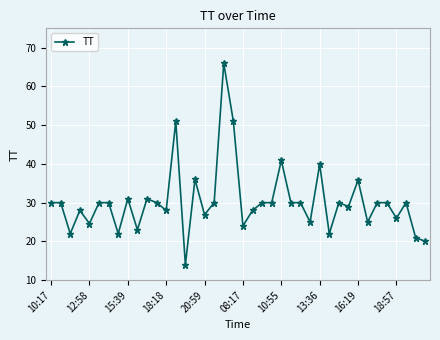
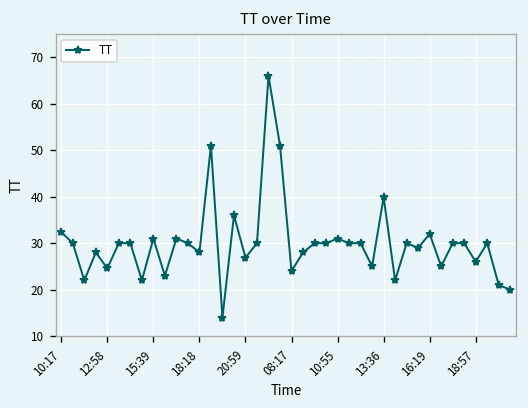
  {
-   "10:17": 30,
+   "10:17": 32,
    "12:58": 25,
    "15:39": 31,
    "18:18": 28,
    "20:59": 27,
    "08:17": 24,
-   "10:55": 41,
+   "10:55": 31,
    "13:36": 40,
-   "16:19": 36,
+   "16:19": 32,
    "18:57": 26
  }
